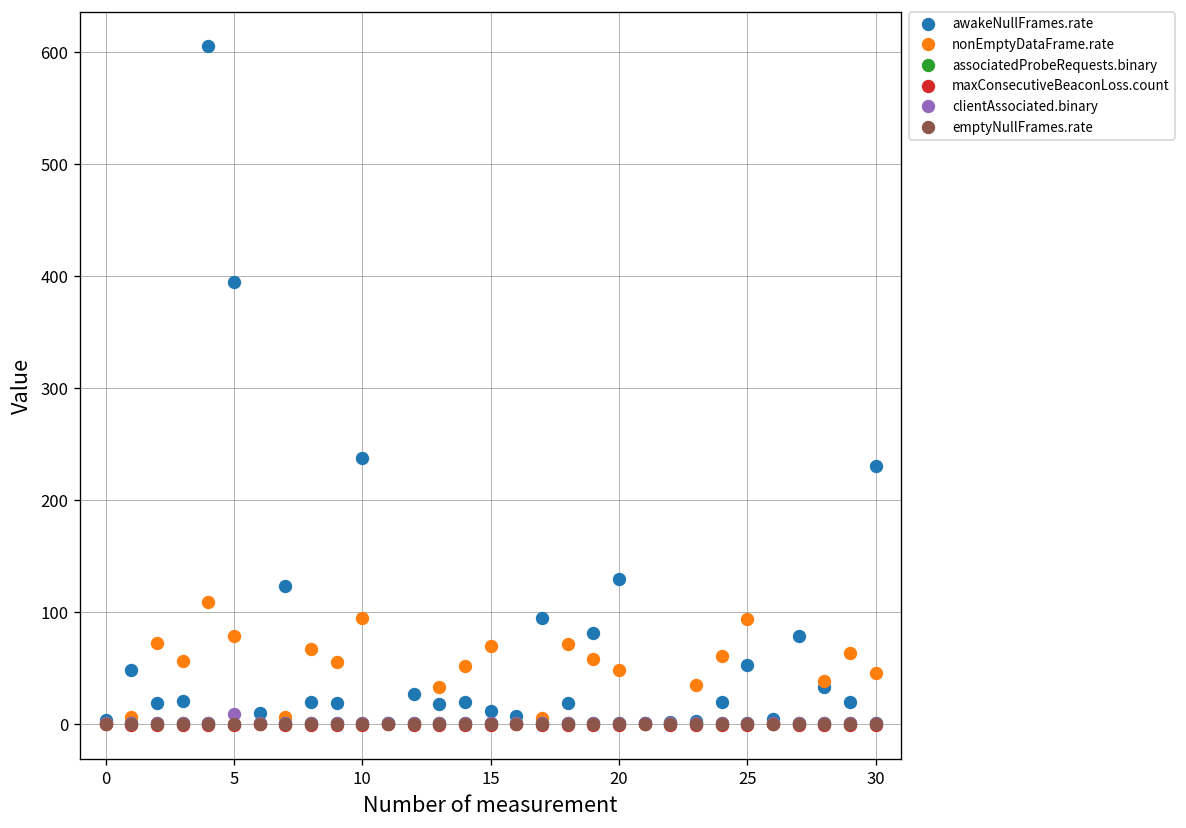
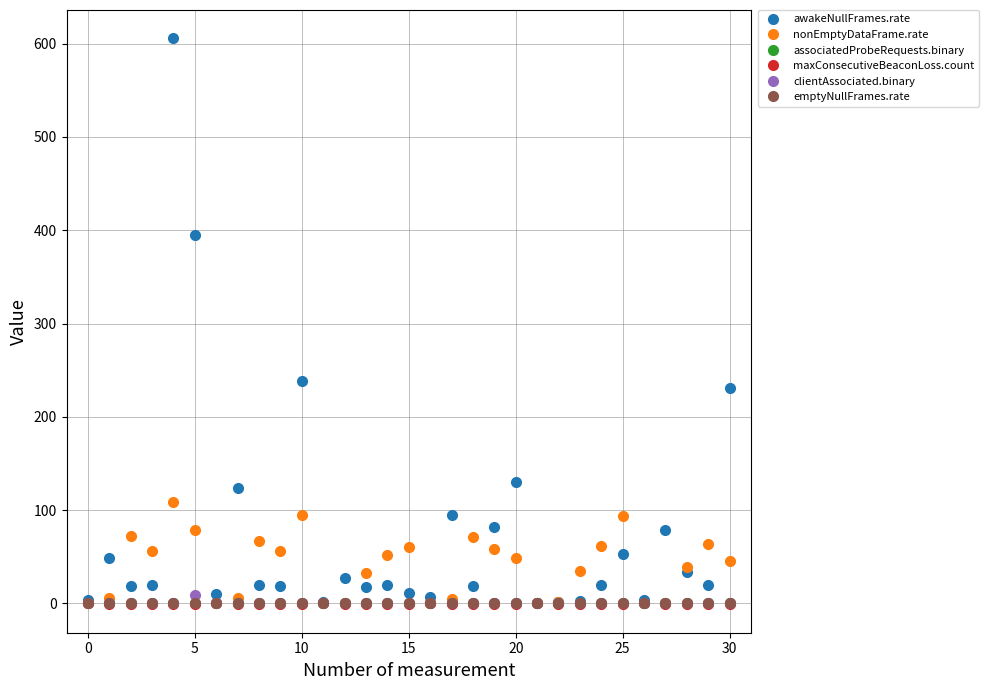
  {
    "awakeNullFrames.rate": {
      "0": 0,
      "5": 390,
      "10": 240,
      "15": 10,
      "20": 130,
      "25": 50,
      "30": 230
    },
    "nonEmptyDataFrame.rate": {
      "5": 80,
      "10": 90,
-     "15": 70,
+     "15": 60,
      "20": 50,
      "25": 90,
      "30": 50
    },
    "clientAssociated.binary": {
      "5": 10
    }
  }
